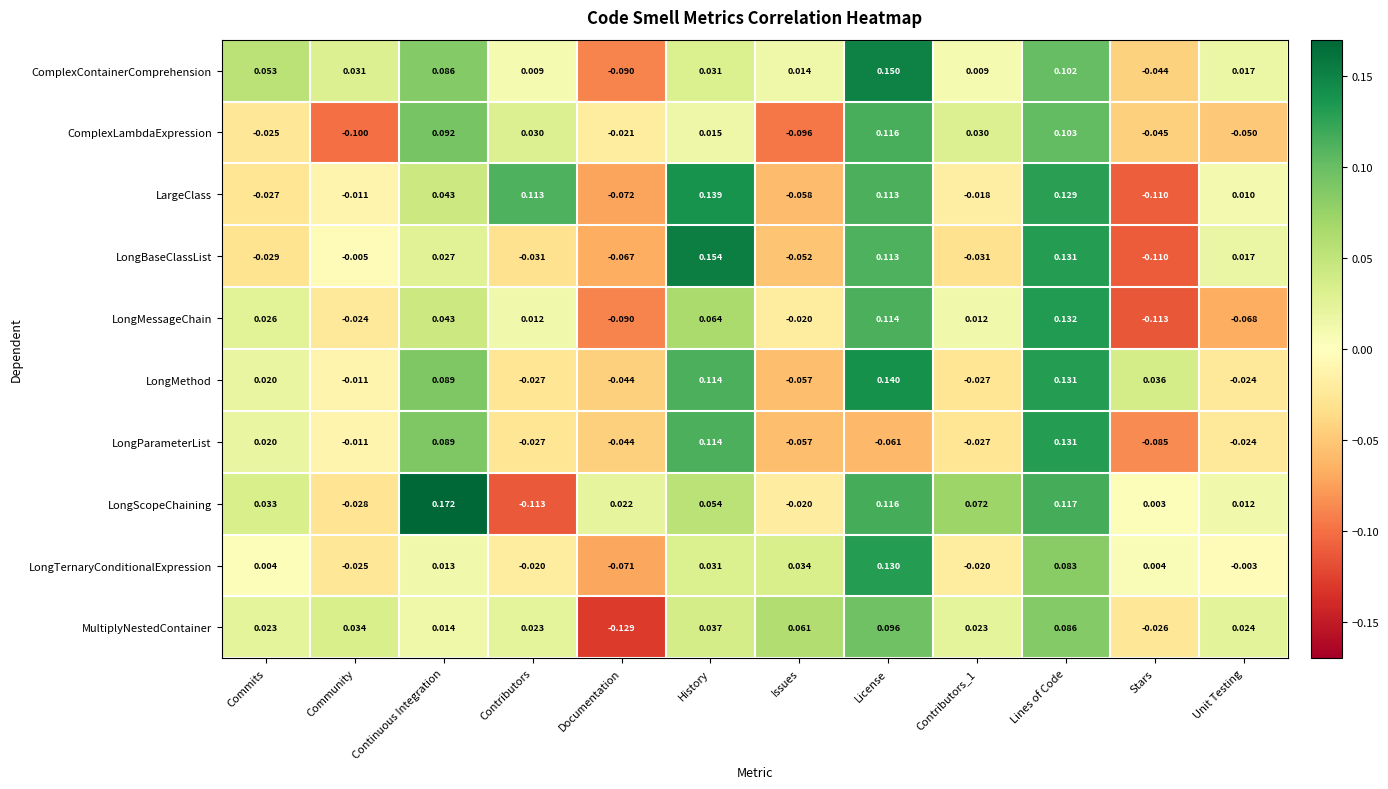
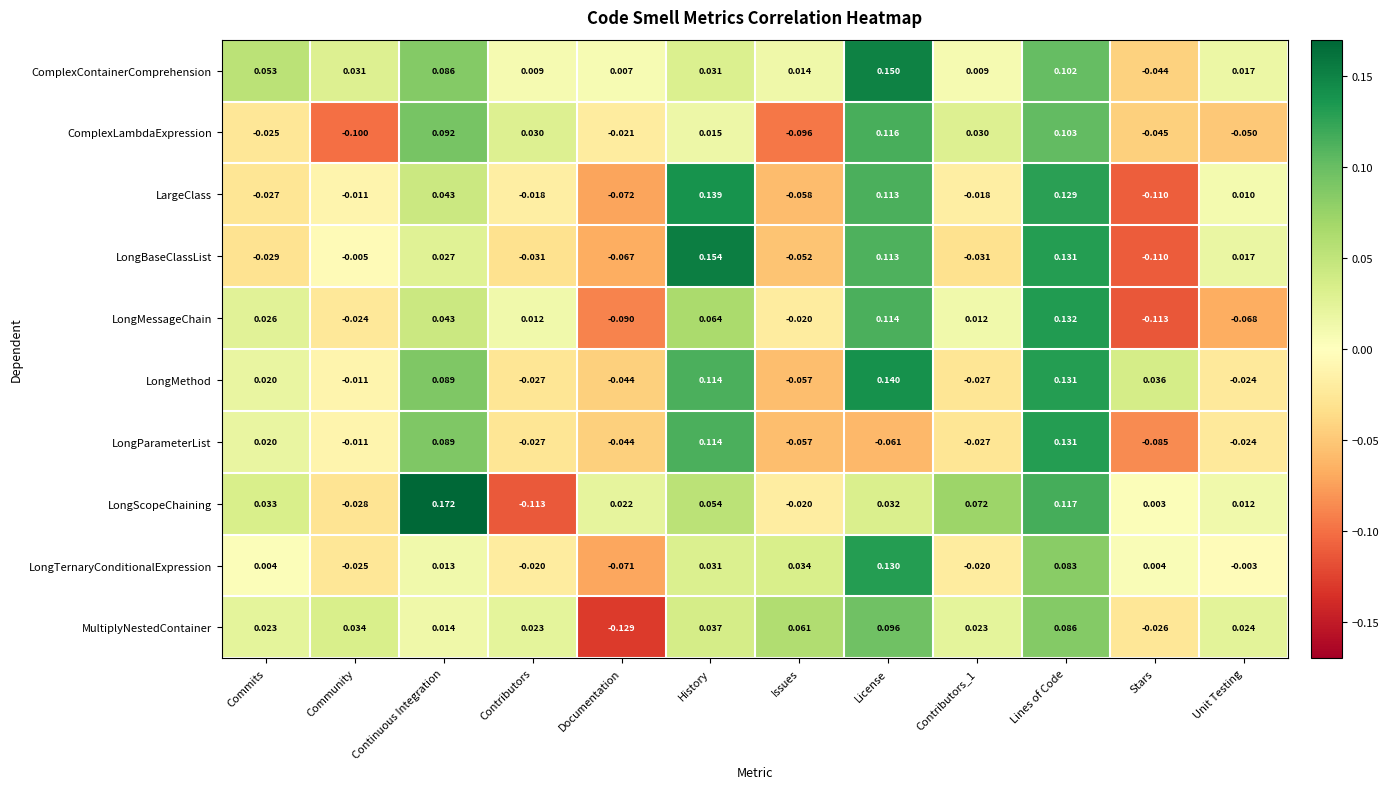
  {
    "ComplexContainerComprehension": {
      "Commits": 0.053,
      "Community": 0.031,
      "Continuous Integration": 0.086,
      "Contributors": 0.009,
-     "Documentation": -0.090,
+     "Documentation": 0.007,
      "History": 0.031,
      "Issues": 0.014,
      "License": 0.150,
      "Contributors_1": 0.009,
      "Lines of Code": 0.102,
      "Stars": -0.044,
      "Unit Testing": 0.017
    },
    "ComplexLambdaExpression": {
      "Commits": -0.025,
      "Community": -0.100,
      "Continuous Integration": 0.092,
      "Contributors": 0.030,
      "Documentation": -0.021,
      "History": 0.015,
      "Issues": -0.096,
      "License": 0.116,
      "Contributors_1": 0.030,
      "Lines of Code": 0.103,
      "Stars": -0.045,
      "Unit Testing": -0.050
    },
    "LargeClass": {
      "Commits": -0.027,
      "Community": -0.011,
      "Continuous Integration": 0.043,
-     "Contributors": 0.113,
+     "Contributors": -0.018,
      "Documentation": -0.072,
      "History": 0.139,
      "Issues": -0.058,
      "License": 0.113,
      "Contributors_1": -0.018,
      "Lines of Code": 0.129,
      "Stars": -0.110,
      "Unit Testing": 0.010
    },
    "LongBaseClassList": {
      "Commits": -0.029,
      "Community": -0.005,
      "Continuous Integration": 0.027,
      "Contributors": -0.031,
      "Documentation": -0.067,
      "History": 0.154,
      "Issues": -0.052,
      "License": 0.113,
      "Contributors_1": -0.031,
      "Lines of Code": 0.131,
      "Stars": -0.110,
      "Unit Testing": 0.017
    },
    "LongMessageChain": {
      "Commits": 0.026,
      "Community": -0.024,
      "Continuous Integration": 0.043,
      "Contributors": 0.012,
      "Documentation": -0.090,
      "History": 0.064,
      "Issues": -0.020,
      "License": 0.114,
      "Contributors_1": 0.012,
      "Lines of Code": 0.132,
      "Stars": -0.113,
      "Unit Testing": -0.068
    },
    "LongMethod": {
      "Commits": 0.020,
      "Community": -0.011,
      "Continuous Integration": 0.089,
      "Contributors": -0.027,
      "Documentation": -0.044,
      "History": 0.114,
      "Issues": -0.057,
      "License": 0.140,
      "Contributors_1": -0.027,
      "Lines of Code": 0.131,
      "Stars": 0.036,
      "Unit Testing": -0.024
    },
    "LongParameterList": {
      "Commits": 0.020,
      "Community": -0.011,
      "Continuous Integration": 0.089,
      "Contributors": -0.027,
      "Documentation": -0.044,
      "History": 0.114,
      "Issues": -0.057,
      "License": -0.061,
      "Contributors_1": -0.027,
      "Lines of Code": 0.131,
      "Stars": -0.085,
      "Unit Testing": -0.024
    },
    "LongScopeChaining": {
      "Commits": 0.033,
      "Community": -0.028,
      "Continuous Integration": 0.172,
      "Contributors": -0.113,
      "Documentation": 0.022,
      "History": 0.054,
      "Issues": -0.020,
-     "License": 0.116,
+     "License": 0.032,
      "Contributors_1": 0.072,
      "Lines of Code": 0.117,
      "Stars": 0.003,
      "Unit Testing": 0.012
    },
    "LongTernaryConditionalExpression": {
      "Commits": 0.004,
      "Community": -0.025,
      "Continuous Integration": 0.013,
      "Contributors": -0.020,
      "Documentation": -0.071,
      "History": 0.031,
      "Issues": 0.034,
      "License": 0.130,
      "Contributors_1": -0.020,
      "Lines of Code": 0.083,
      "Stars": 0.004,
      "Unit Testing": -0.003
    },
    "MultiplyNestedContainer": {
      "Commits": 0.023,
      "Community": 0.034,
      "Continuous Integration": 0.014,
      "Contributors": 0.023,
      "Documentation": -0.129,
      "History": 0.037,
      "Issues": 0.061,
      "License": 0.096,
      "Contributors_1": 0.023,
      "Lines of Code": 0.086,
      "Stars": -0.026,
      "Unit Testing": 0.024
    }
  }
